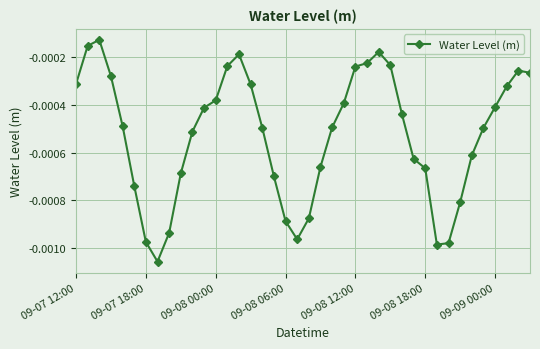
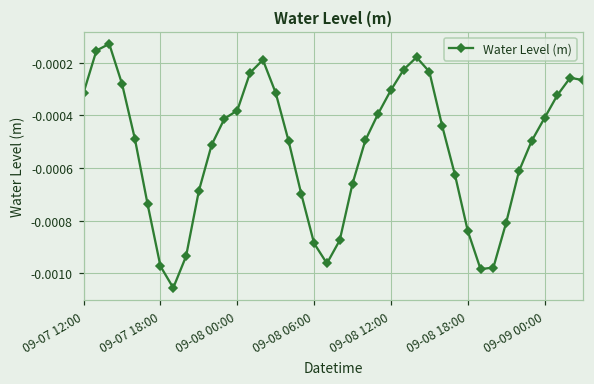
  {
    "09-07 12:00": -0.00031,
    "09-07 18:00": -0.00097,
    "09-08 00:00": -0.00038,
    "09-08 06:00": -0.00089,
-   "09-08 12:00": -0.00024,
-   "09-08 18:00": -0.00067,
+   "09-08 12:00": -0.00030,
+   "09-08 18:00": -0.00084,
    "09-09 00:00": -0.00041
  }
